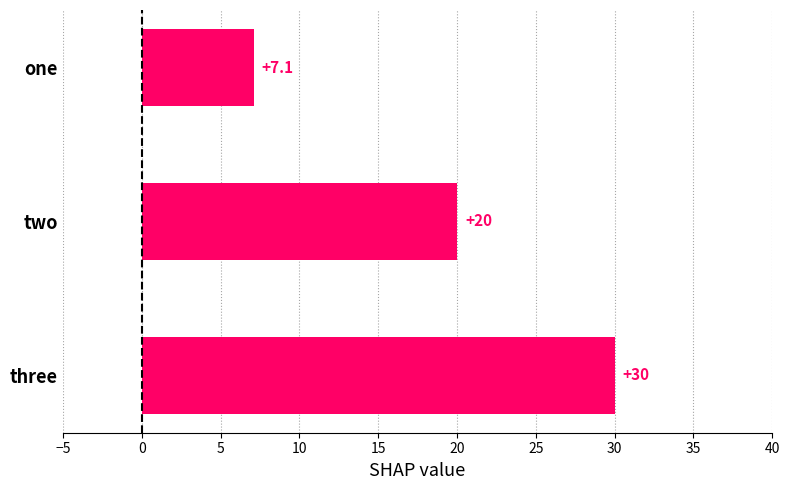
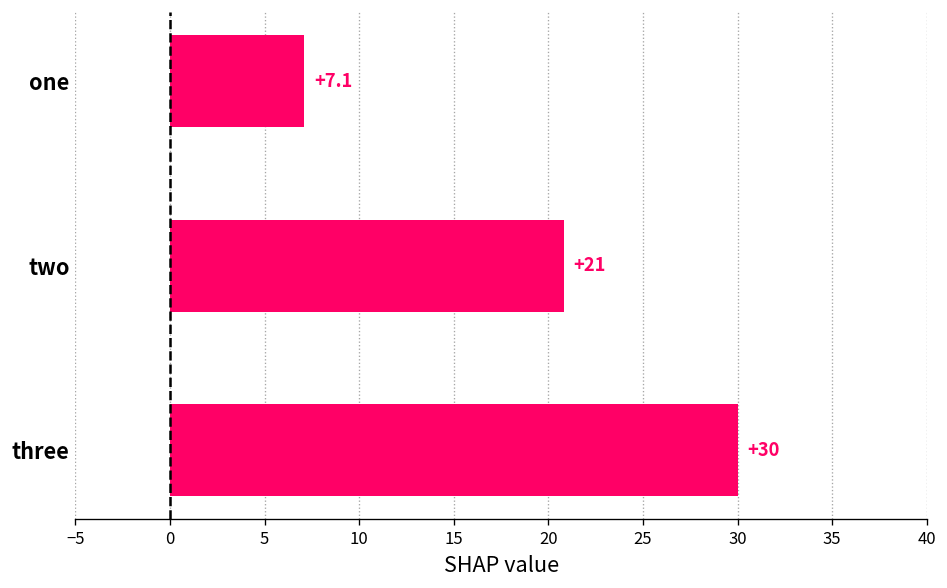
  {
    "one": "+7.1",
-   "two": "+20",
+   "two": "+21",
    "three": "+30"
  }
